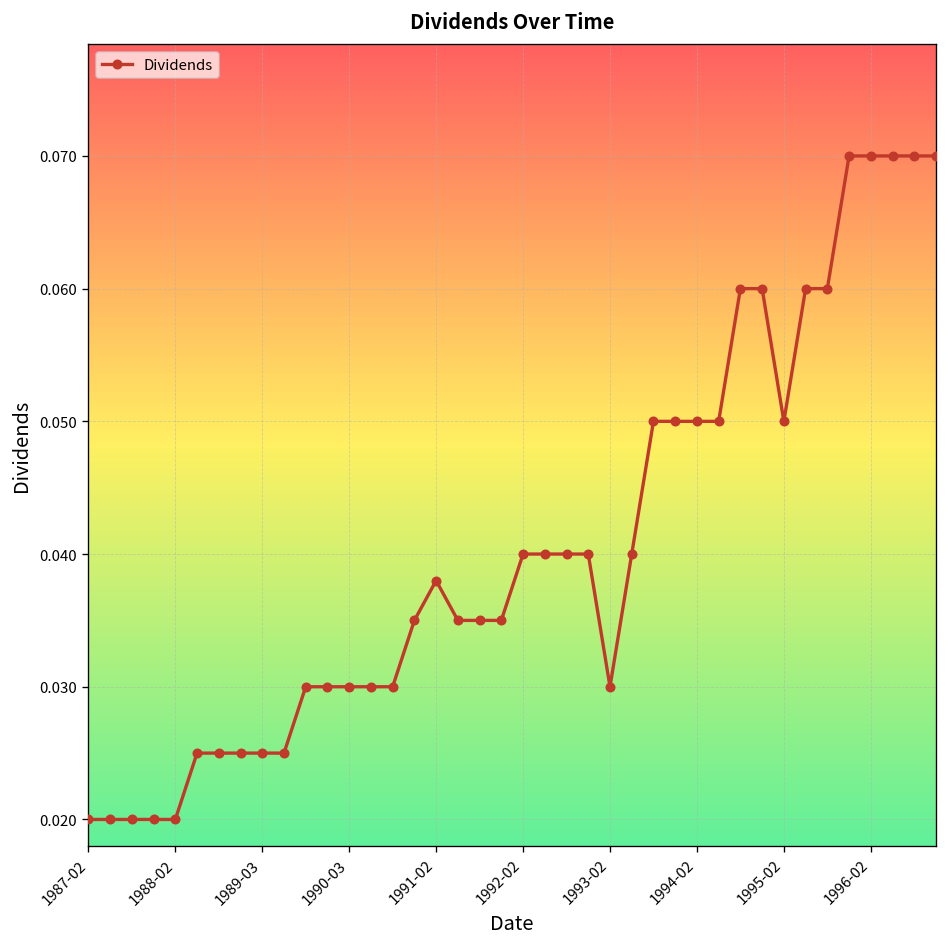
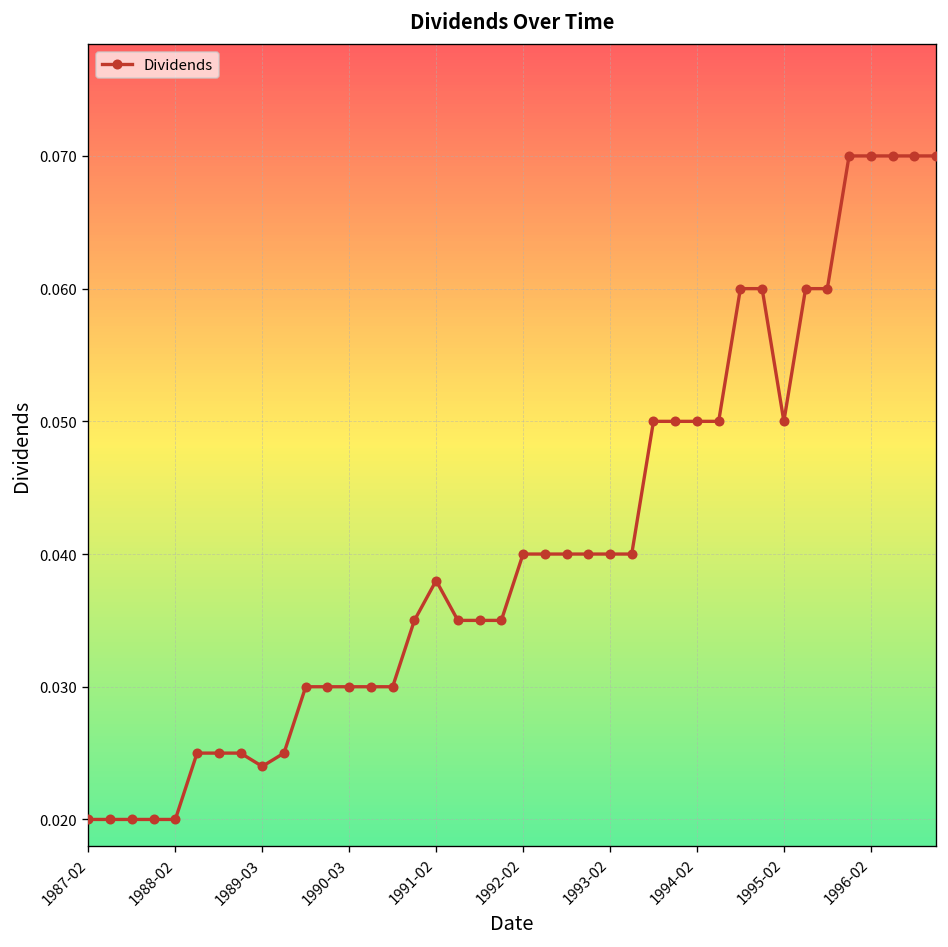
  {
    "1987-02": 0.020,
    "1988-02": 0.020,
-   "1989-03": 0.025,
+   "1989-03": 0.024,
    "1990-03": 0.030,
    "1991-02": 0.038,
    "1992-02": 0.040,
-   "1993-02": 0.03,
+   "1993-02": 0.04,
    "1994-02": 0.050,
    "1995-02": 0.050,
    "1996-02": 0.070
  }
